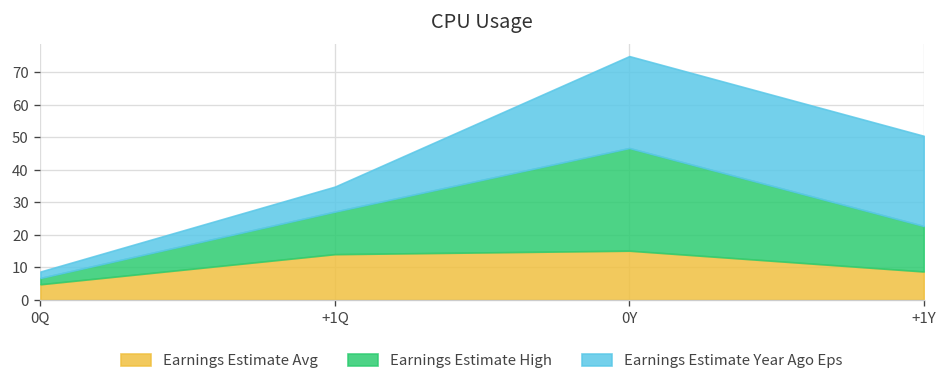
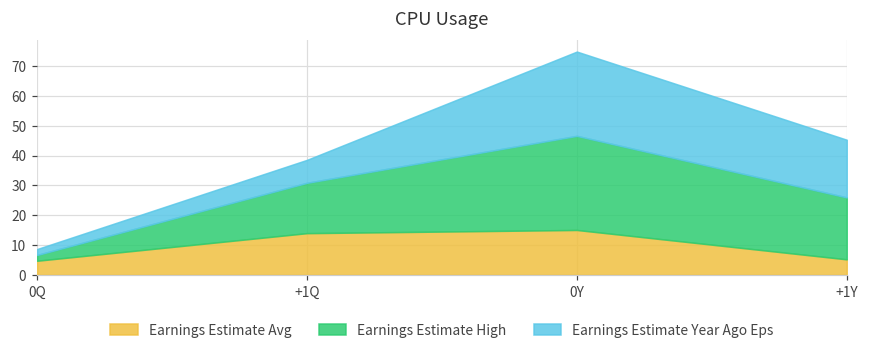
  {
    "Earnings Estimate Avg": {
      "0Q": 5,
      "+1Q": 14,
      "0Y": 15,
-     "+1Y": 9
+     "+1Y": 5
    },
    "Earnings Estimate High": {
      "0Q": 2,
-     "+1Q": 13,
+     "+1Q": 17,
      "0Y": 32,
-     "+1Y": 14
+     "+1Y": 21
    },
    "Earnings Estimate Year Ago Eps": {
      "0Q": 2,
      "+1Q": 8,
      "0Y": 28,
-     "+1Y": 28
+     "+1Y": 19
    }
  }
